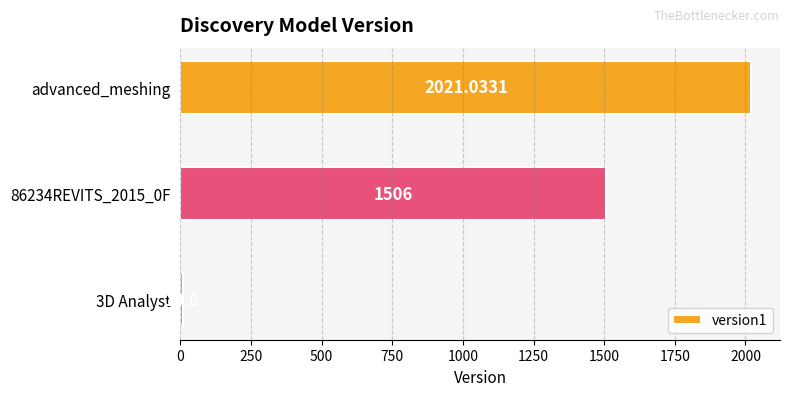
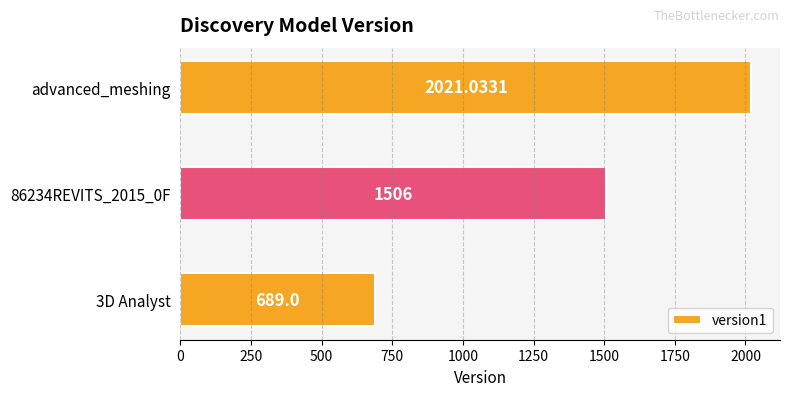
  {
-   "3D Analyst": 10
+   "3D Analyst": 690
  }
